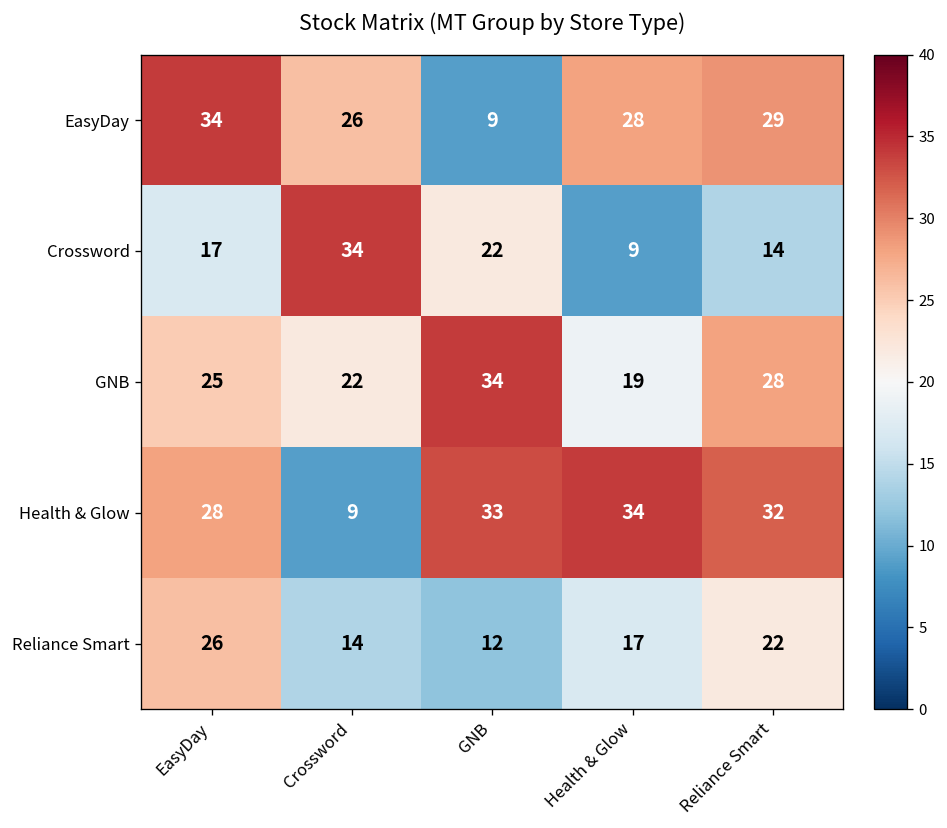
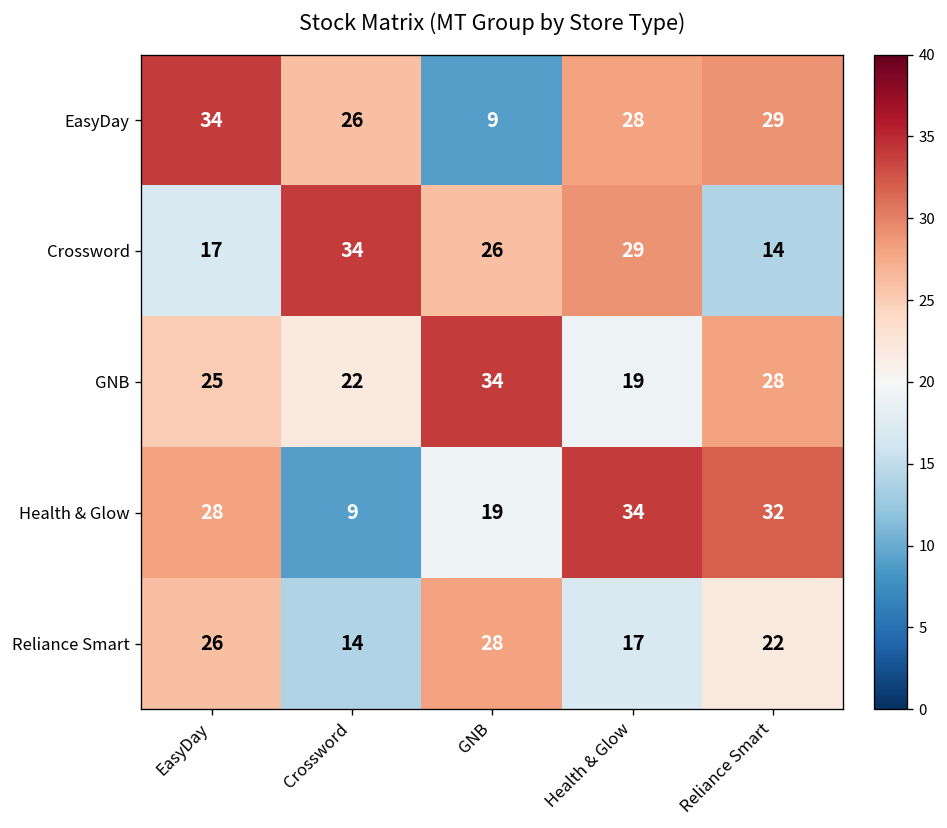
  {
    "EasyDay": {
      "EasyDay": 34,
      "Crossword": 26,
      "GNB": 9,
      "Health & Glow": 28,
      "Reliance Smart": 29
    },
    "Crossword": {
      "EasyDay": 17,
      "Crossword": 34,
-     "GNB": 22,
-     "Health & Glow": 9,
+     "GNB": 26,
+     "Health & Glow": 29,
      "Reliance Smart": 14
    },
    "GNB": {
      "EasyDay": 25,
      "Crossword": 22,
      "GNB": 34,
      "Health & Glow": 19,
      "Reliance Smart": 28
    },
    "Health & Glow": {
      "EasyDay": 28,
      "Crossword": 9,
-     "GNB": 33,
+     "GNB": 19,
      "Health & Glow": 34,
      "Reliance Smart": 32
    },
    "Reliance Smart": {
      "EasyDay": 26,
      "Crossword": 14,
-     "GNB": 12,
+     "GNB": 28,
      "Health & Glow": 17,
      "Reliance Smart": 22
    }
  }
